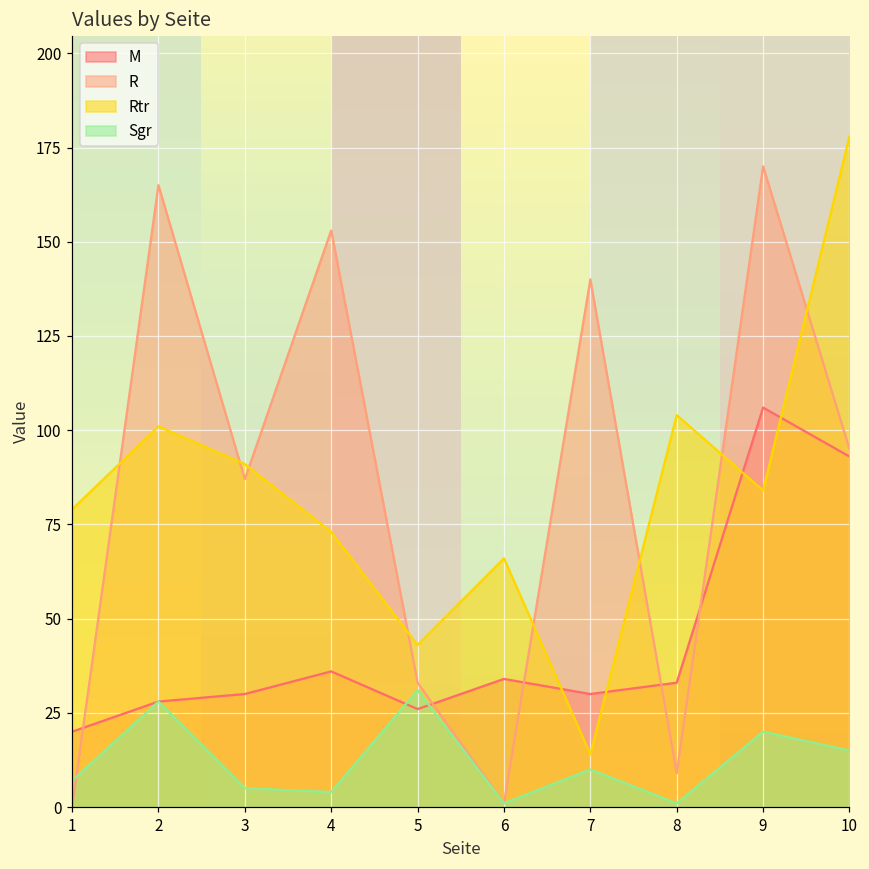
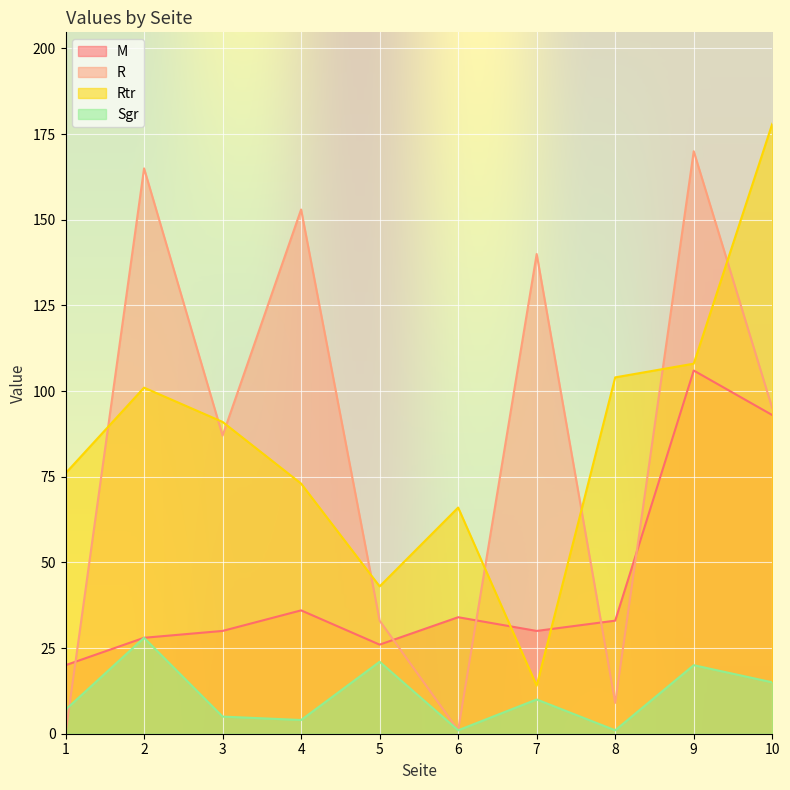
  {
    "Rtr": {
-     "1": 79,
+     "1": 76,
      "2": 101,
      "3": 91,
      "4": 73,
      "5": 43,
      "6": 66,
      "7": 14,
      "8": 104,
-     "9": 84,
+     "9": 108,
      "10": 178
    },
    "Sgr": {
      "1": 7,
      "3": 5,
      "4": 4,
-     "5": 31,
+     "5": 21,
      "7": 10,
      "8": 1,
      "9": 20,
      "10": 15
    }
  }
